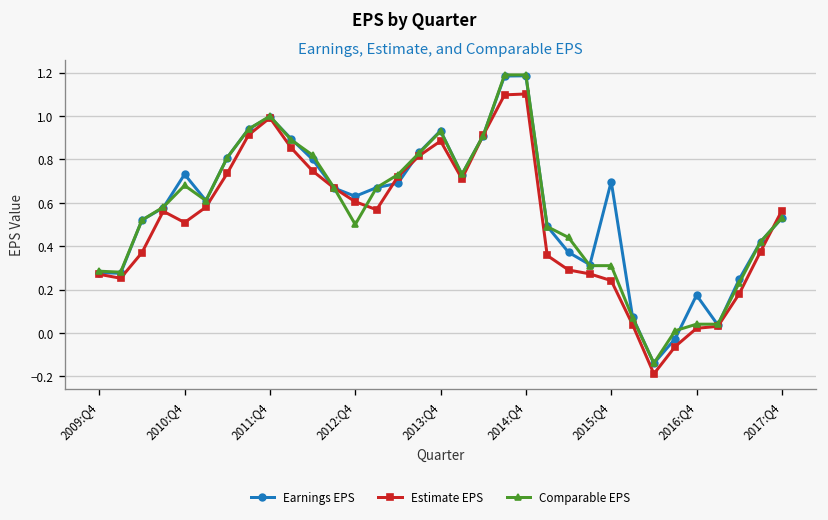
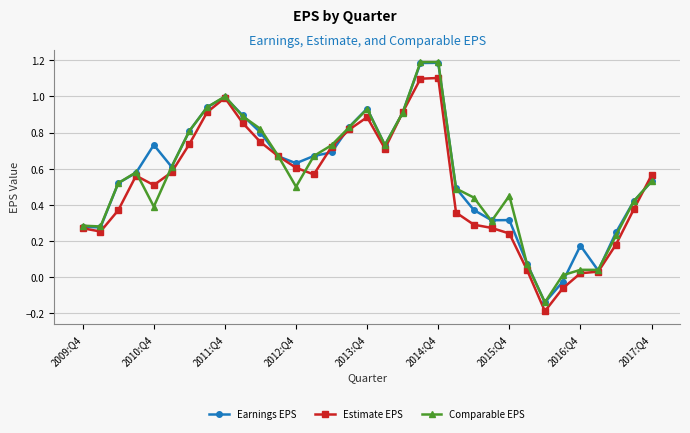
  {
    "Earnings EPS": {
      "2010:Q4": 0.73,
      "2012:Q4": 0.63,
-     "2015:Q4": 0.70,
+     "2015:Q4": 0.32,
      "2016:Q4": 0.17
    },
    "Estimate EPS": {
      "2010:Q4": 0.51,
      "2012:Q4": 0.61,
      "2013:Q4": 0.89,
      "2014:Q4": 1.10,
      "2015:Q4": 0.24,
      "2016:Q4": 0.02,
      "2017:Q4": 0.56
    },
    "Comparable EPS": {
-     "2010:Q4": 0.68,
+     "2010:Q4": 0.39,
      "2012:Q4": 0.50,
-     "2015:Q4": 0.31,
+     "2015:Q4": 0.45,
      "2016:Q4": 0.04
    }
  }
